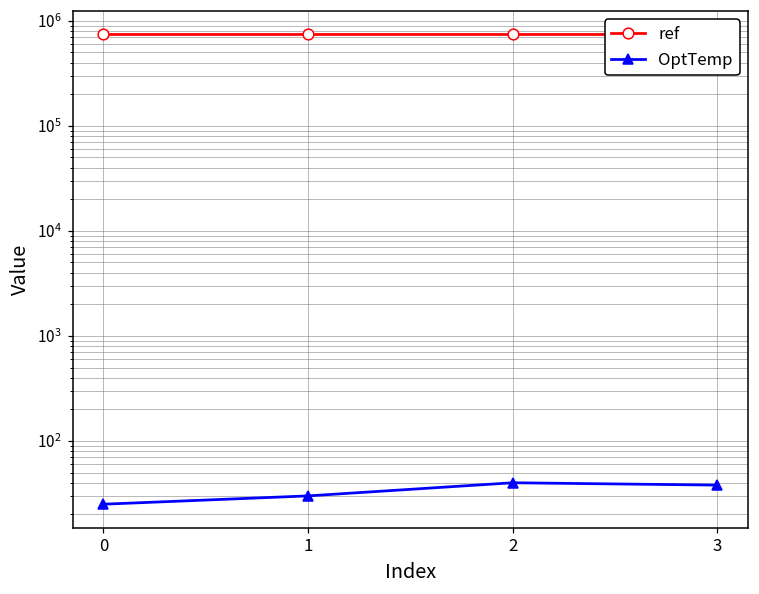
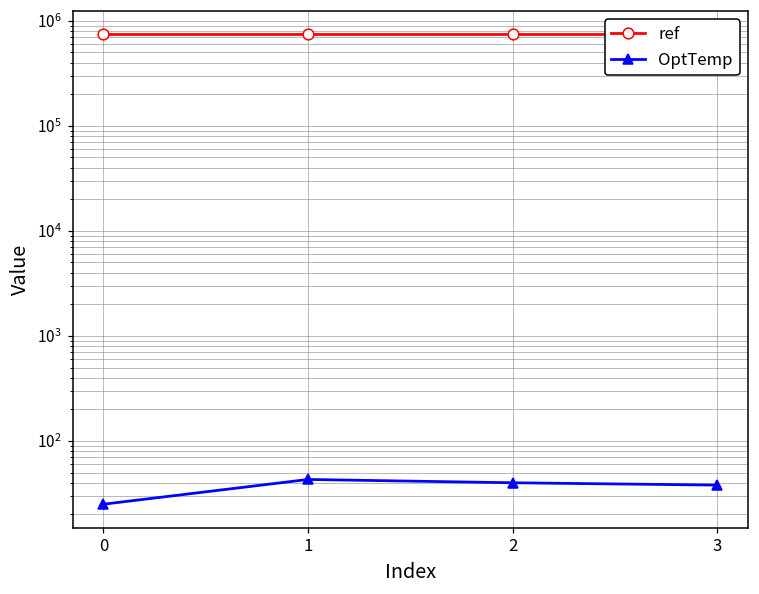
  {
    "ref": {
      "0": 700000,
      "1": 700000,
      "2": 700000
    },
    "OptTemp": {
      "0": 25,
-     "1": 30,
+     "1": 40,
      "2": 40,
      "3": 38
    }
  }
